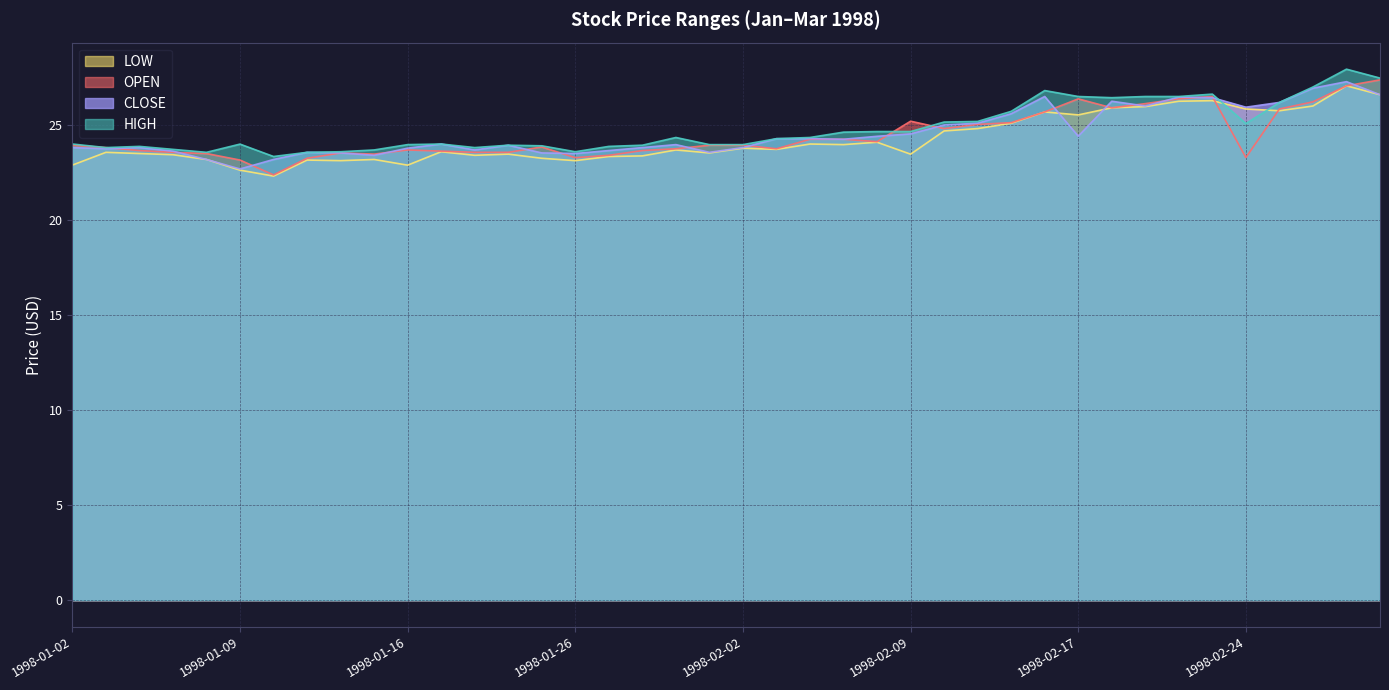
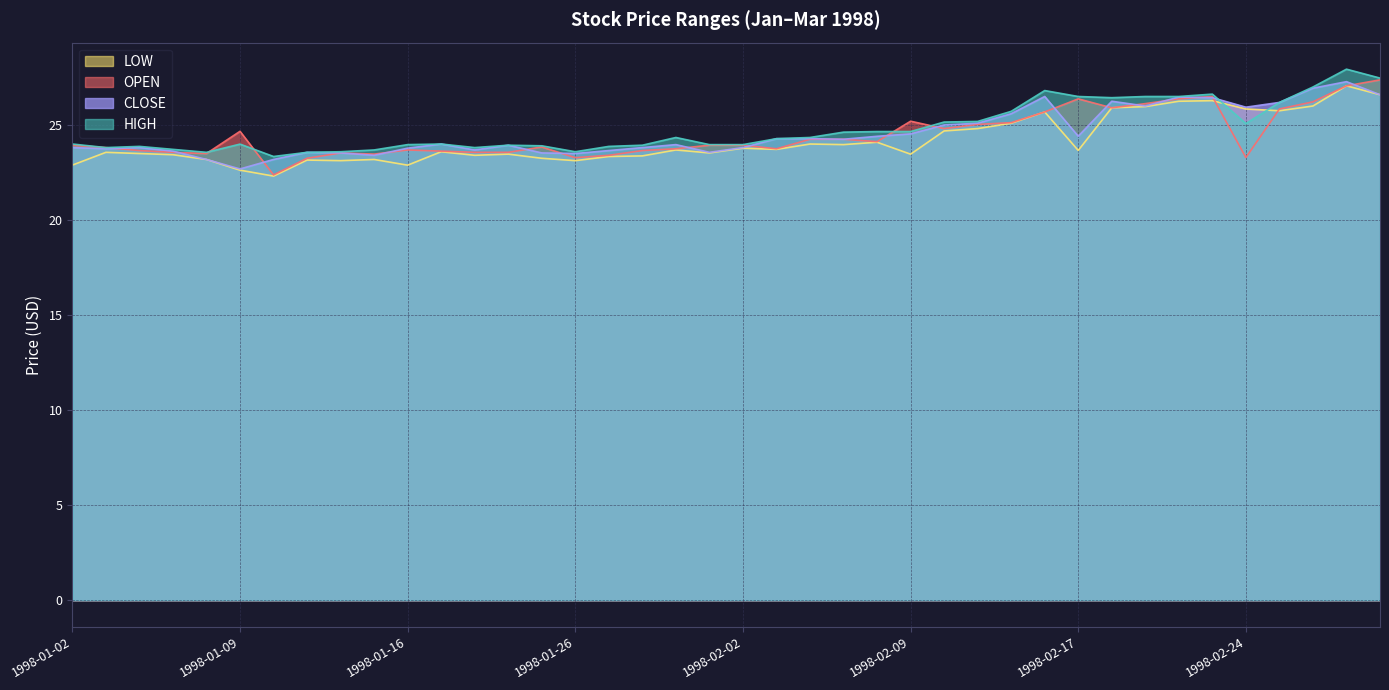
  {
    "LOW": {
      "1998-01-02": 22.9,
      "1998-01-16": 22.9,
      "1998-01-26": 23.1,
      "1998-02-09": 23.5,
-     "1998-02-17": 25.5
+     "1998-02-17": 23.7
    },
    "OPEN": {
-     "1998-01-09": 23.2,
+     "1998-01-09": 24.7,
      "1998-01-26": 23.3,
      "1998-02-09": 25.2,
      "1998-02-24": 23.3
    },
    "CLOSE": {
      "1998-02-17": 24.4
    },
    "HIGH": {
      "1998-01-09": 24.0,
      "1998-01-16": 24.0,
      "1998-02-24": 25.1
    }
  }
